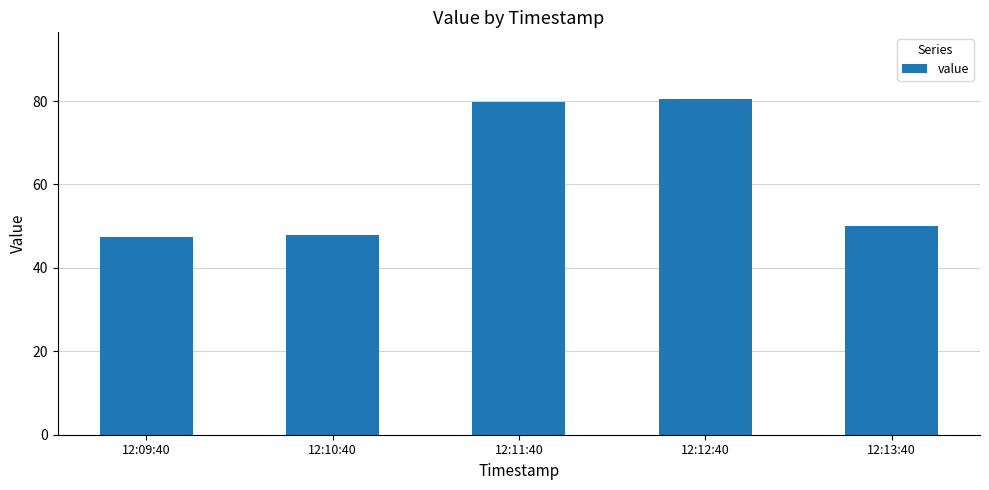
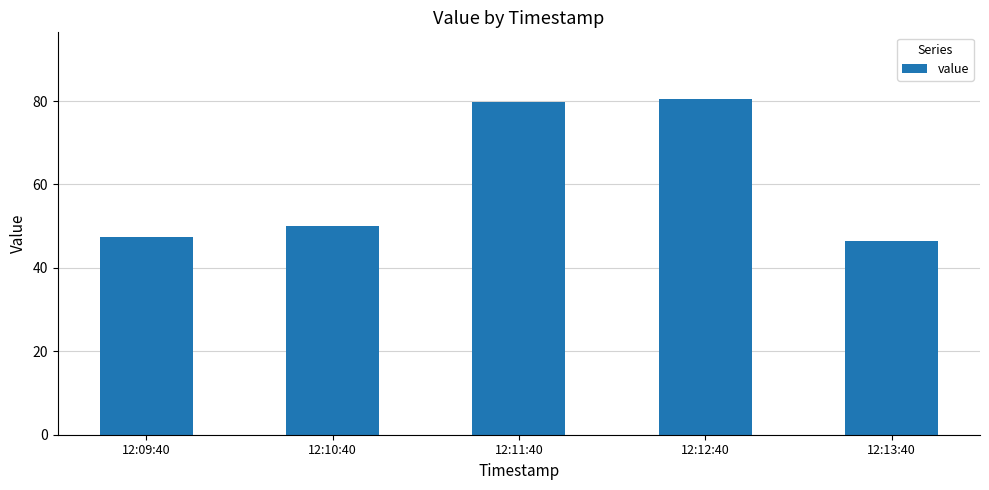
  {
    "12:09:40": 47,
-   "12:10:40": 48,
+   "12:10:40": 50,
    "12:11:40": 80,
    "12:12:40": 80,
-   "12:13:40": 50
+   "12:13:40": 47
  }
